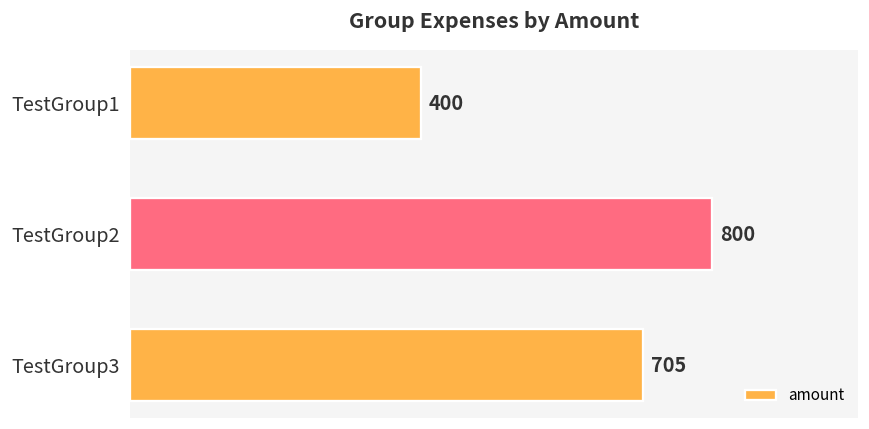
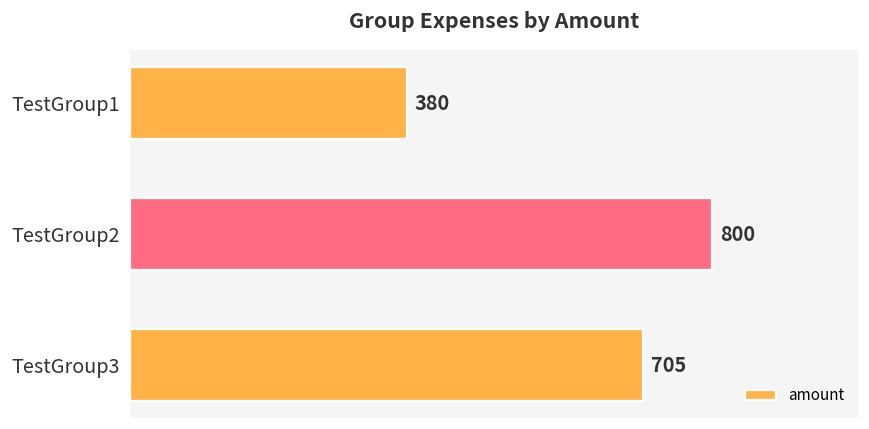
  {
-   "TestGroup1": 400,
+   "TestGroup1": 380,
    "TestGroup2": 800,
    "TestGroup3": 705
  }
